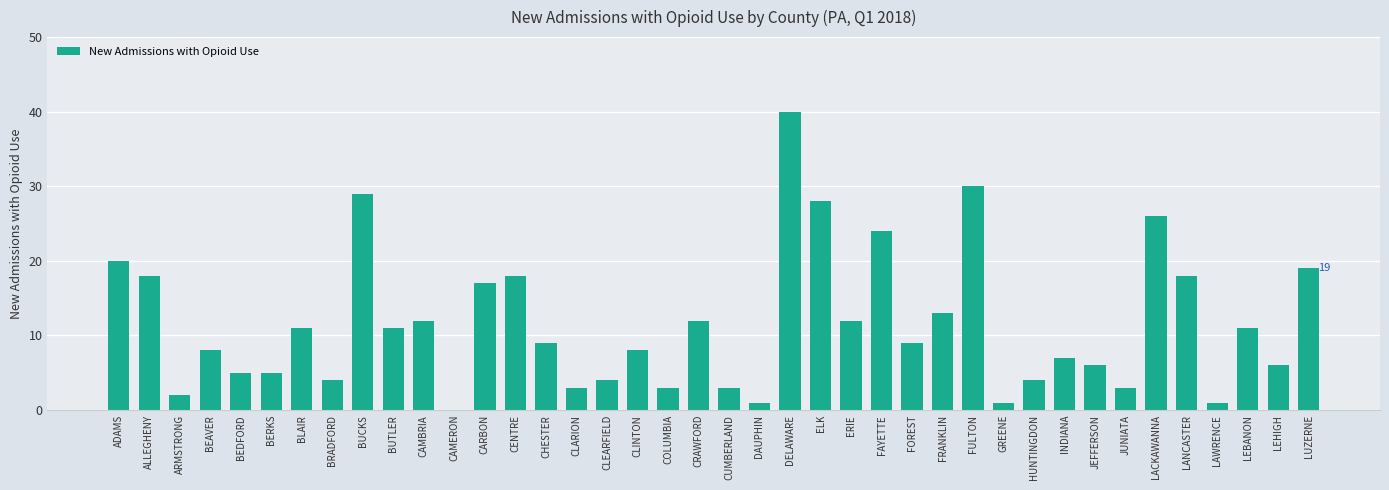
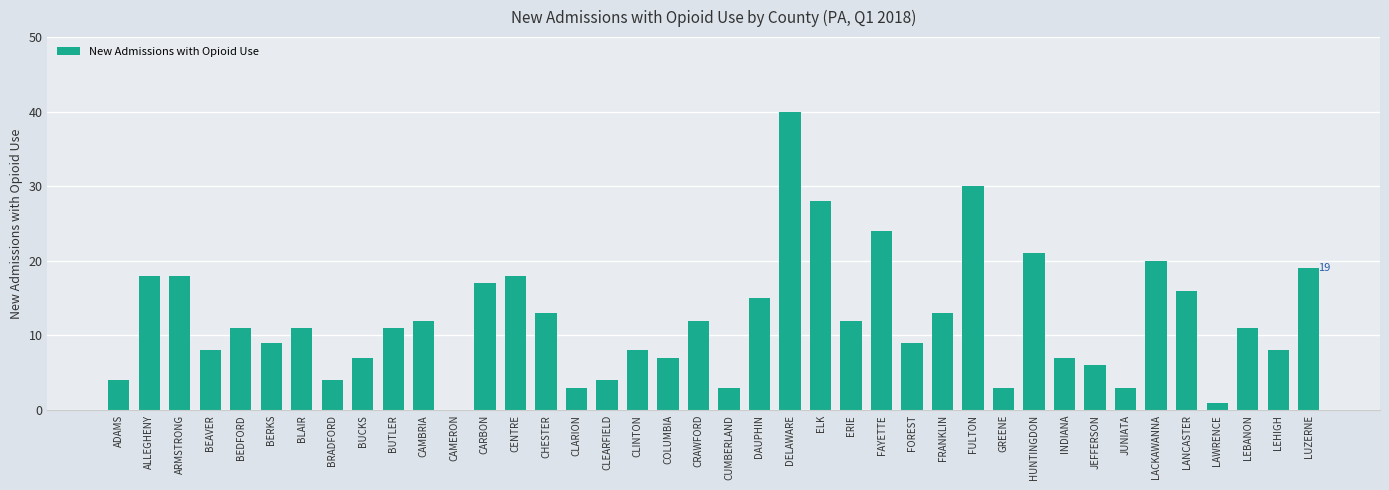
  {
-   "ADAMS": 20,
+   "ADAMS": 4,
    "ALLEGHENY": 18,
-   "ARMSTRONG": 2,
+   "ARMSTRONG": 18,
    "BEAVER": 8,
-   "BEDFORD": 5,
-   "BERKS": 5,
+   "BEDFORD": 11,
+   "BERKS": 9,
    "BLAIR": 11,
    "BRADFORD": 4,
-   "BUCKS": 29,
+   "BUCKS": 7,
    "BUTLER": 11,
    "CAMBRIA": 12,
    "CAMERON": 0,
    "CARBON": 17,
    "CENTRE": 18,
-   "CHESTER": 9,
+   "CHESTER": 13,
    "CLARION": 3,
    "CLEARFIELD": 4,
    "CLINTON": 8,
-   "COLUMBIA": 3,
+   "COLUMBIA": 7,
    "CRAWFORD": 12,
    "CUMBERLAND": 3,
-   "DAUPHIN": 1,
+   "DAUPHIN": 15,
    "DELAWARE": 40,
    "ELK": 28,
    "ERIE": 12,
    "FAYETTE": 24,
    "FOREST": 9,
    "FRANKLIN": 13,
    "FULTON": 30,
-   "GREENE": 1,
-   "HUNTINGDON": 4,
+   "GREENE": 3,
+   "HUNTINGDON": 21,
    "INDIANA": 7,
    "JEFFERSON": 6,
    "JUNIATA": 3,
-   "LACKAWANNA": 26,
-   "LANCASTER": 18,
+   "LACKAWANNA": 20,
+   "LANCASTER": 16,
    "LAWRENCE": 1,
    "LEBANON": 11,
-   "LEHIGH": 6
+   "LEHIGH": 8
  }
